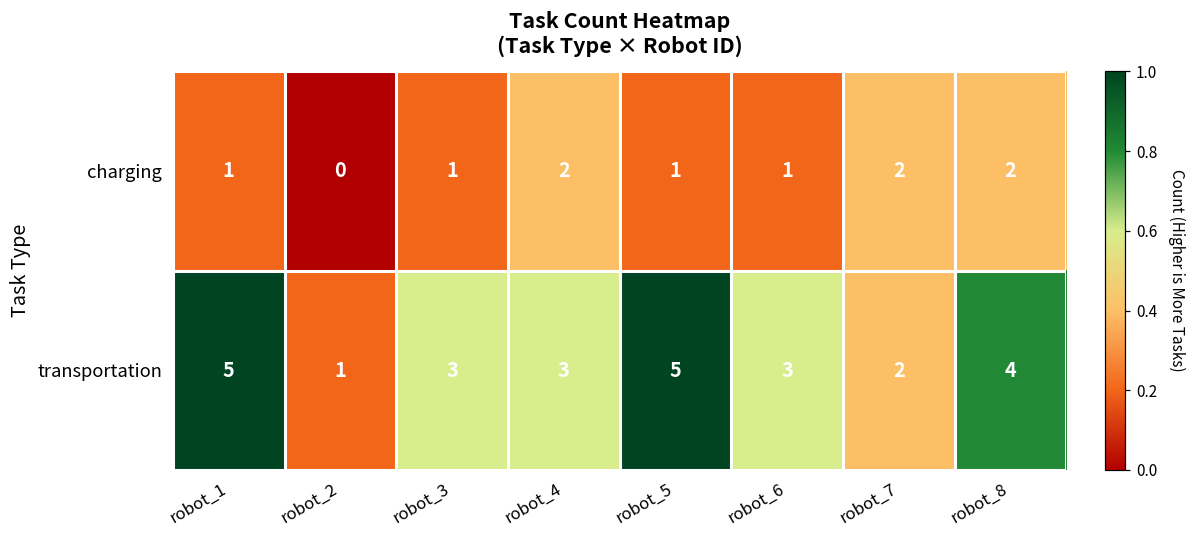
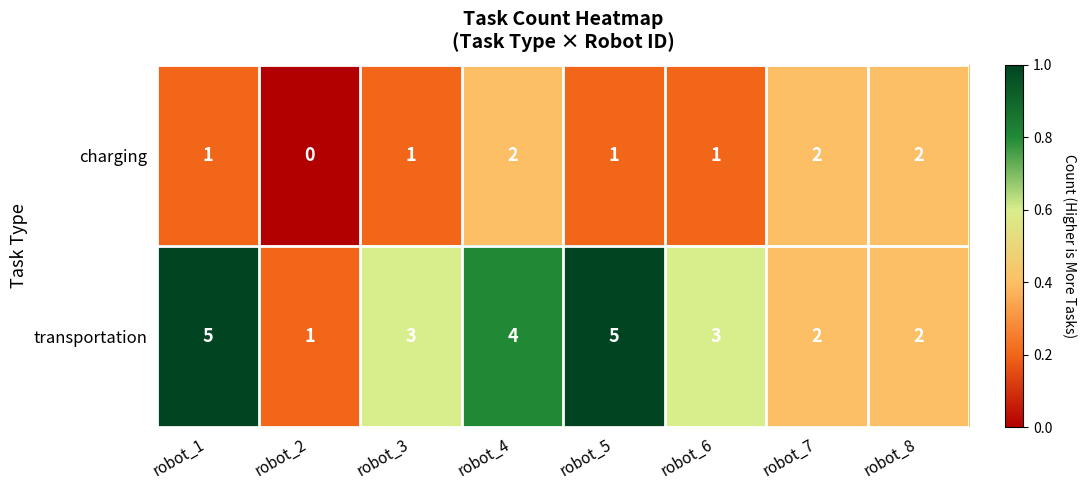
  {
    "charging": {
      "robot_1": 1,
      "robot_2": 0,
      "robot_3": 1,
      "robot_4": 2,
      "robot_5": 1,
      "robot_6": 1,
      "robot_7": 2,
      "robot_8": 2
    },
    "transportation": {
      "robot_1": 5,
      "robot_2": 1,
      "robot_3": 3,
-     "robot_4": 3,
+     "robot_4": 4,
      "robot_5": 5,
      "robot_6": 3,
      "robot_7": 2,
-     "robot_8": 4
+     "robot_8": 2
    }
  }
